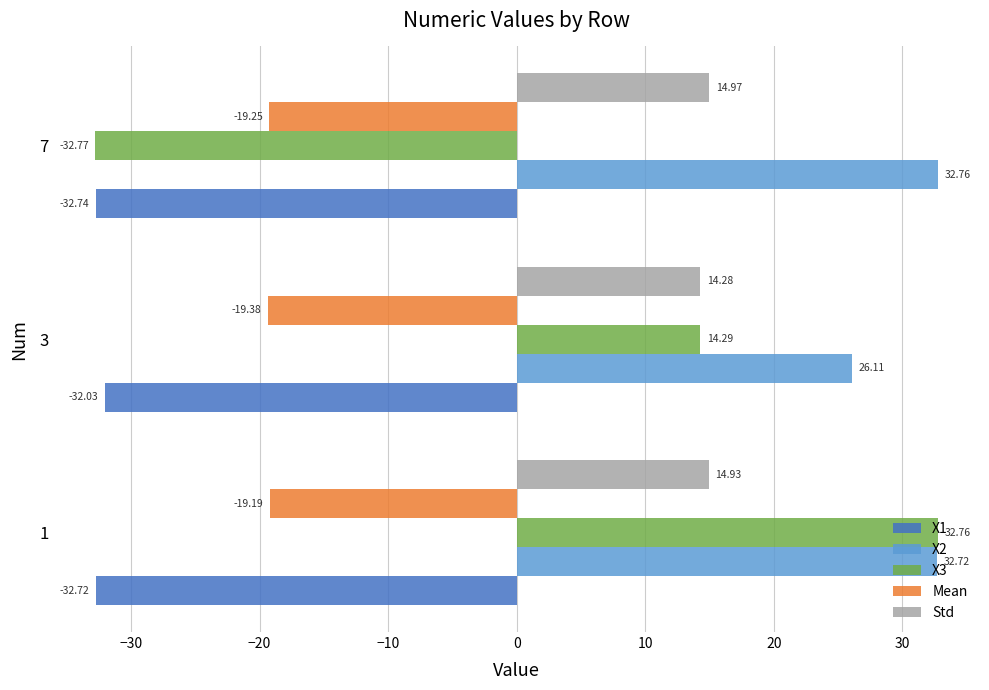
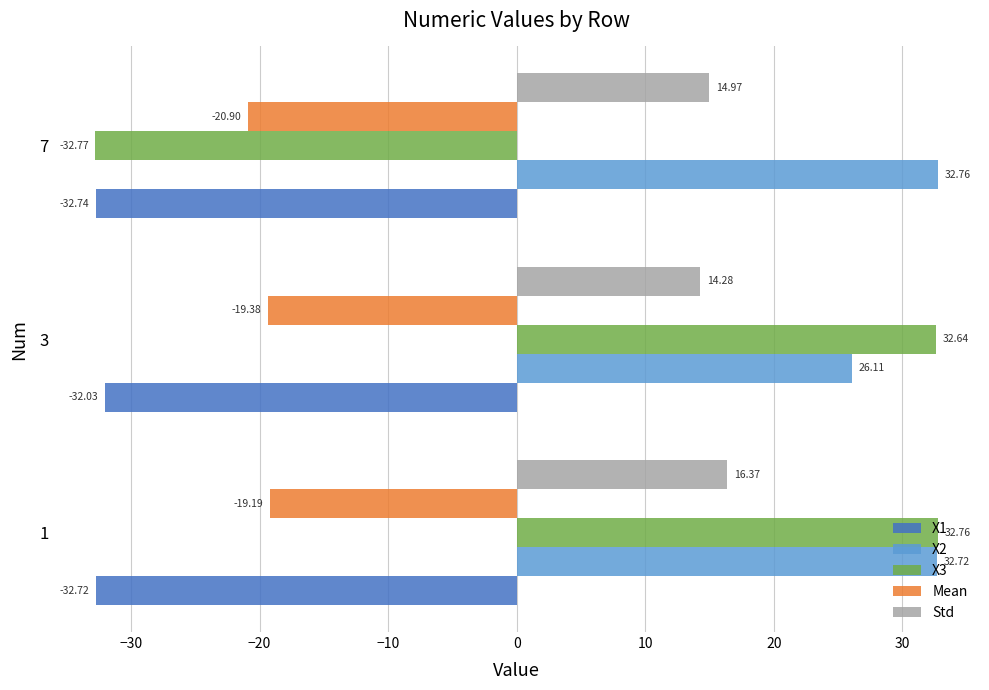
  {
    "X3": {
      "7": -32.77,
-     "3": 14.29,
+     "3": 32.64,
      "1": 32.76
    },
    "Mean": {
-     "7": -19.25,
+     "7": -20.90,
      "3": -19.38,
      "1": -19.19
    },
    "Std": {
      "7": 14.97,
      "3": 14.28,
-     "1": 14.93
+     "1": 16.37
    }
  }
